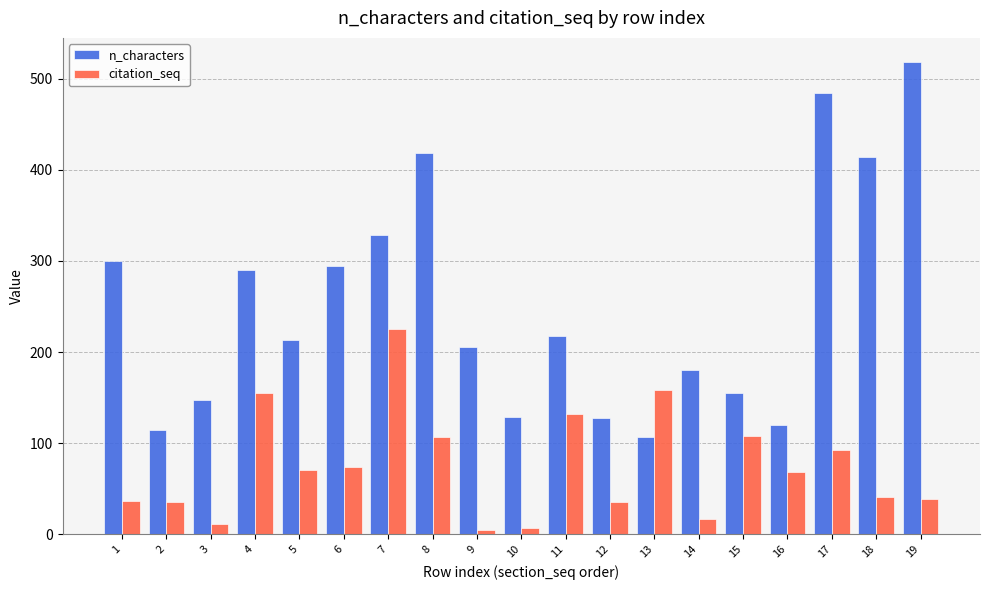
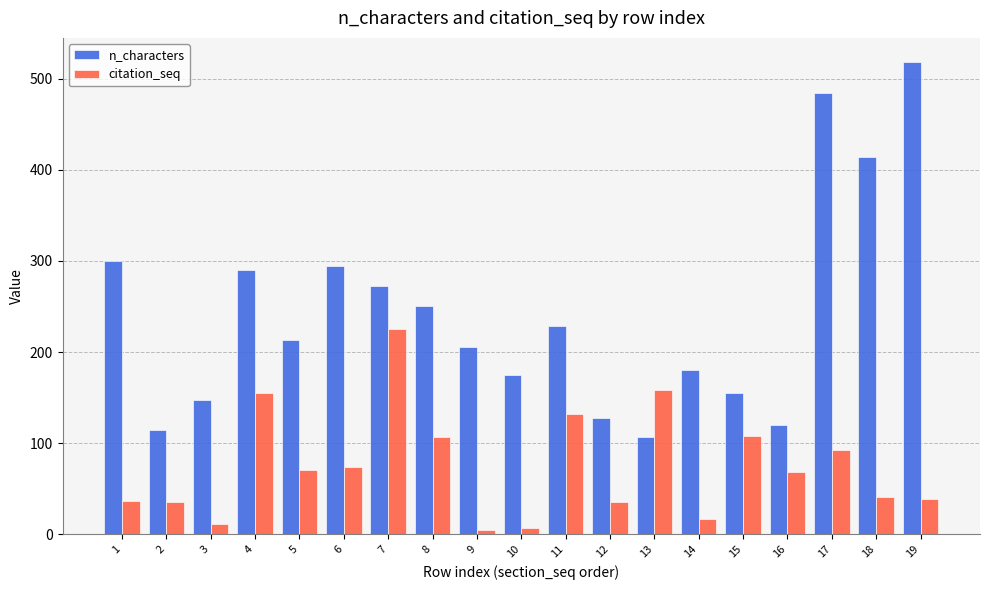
  {
    "n_characters": {
      "1": 300,
      "2": 110,
      "3": 150,
      "4": 290,
      "5": 210,
      "6": 290,
-     "7": 330,
-     "8": 420,
+     "7": 270,
+     "8": 250,
      "9": 210,
-     "10": 130,
-     "11": 220,
+     "10": 180,
+     "11": 230,
      "12": 130,
      "13": 110,
      "14": 180,
      "15": 160,
      "16": 120,
      "17": 480,
      "18": 410,
      "19": 520
    },
    "citation_seq": {
      "1": 40,
      "2": 40,
      "3": 10,
      "4": 160,
      "5": 70,
      "6": 70,
      "7": 230,
      "8": 110,
      "9": 10,
      "10": 10,
      "11": 130,
      "12": 40,
      "13": 160,
      "14": 20,
      "15": 110,
      "16": 70,
      "17": 90,
      "18": 40,
      "19": 40
    }
  }
